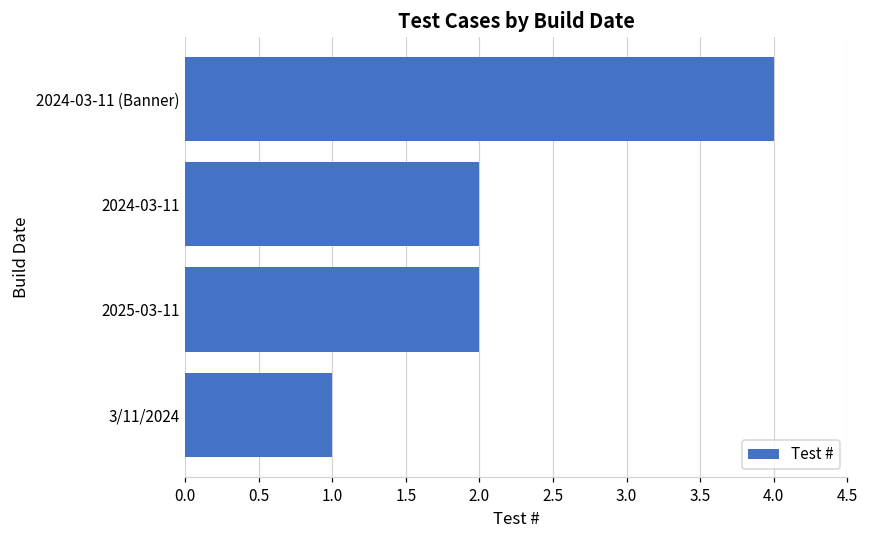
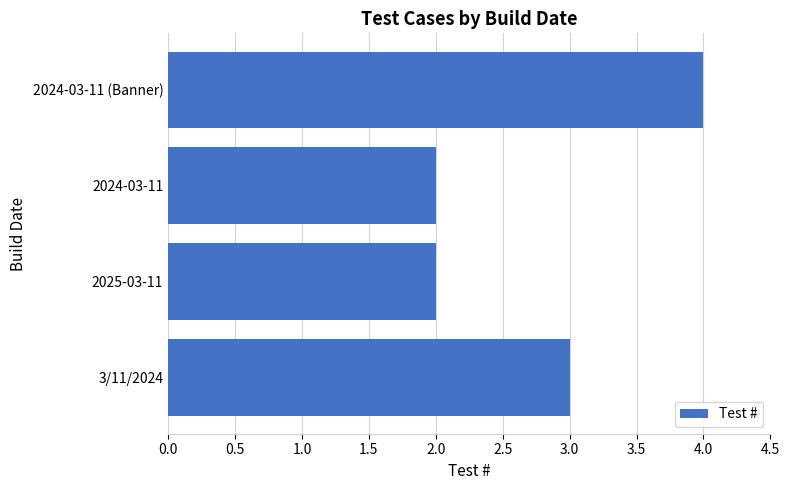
  {
    "2024-03-11 (Banner)": 4,
    "2024-03-11": 2,
    "2025-03-11": 2,
-   "3/11/2024": 1
+   "3/11/2024": 3
  }
